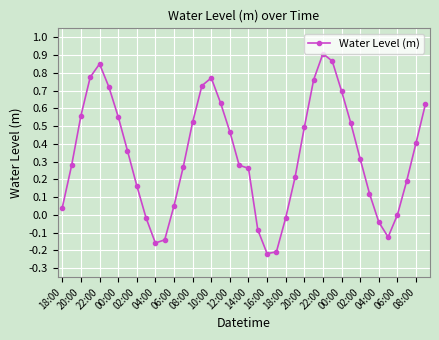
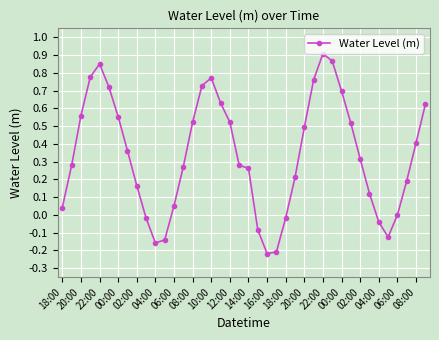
  {
    "10:00": 0.77,
-   "12:00": 0.47,
+   "12:00": 0.52,
    "14:00": 0.26,
    "16:00": -0.22
  }
